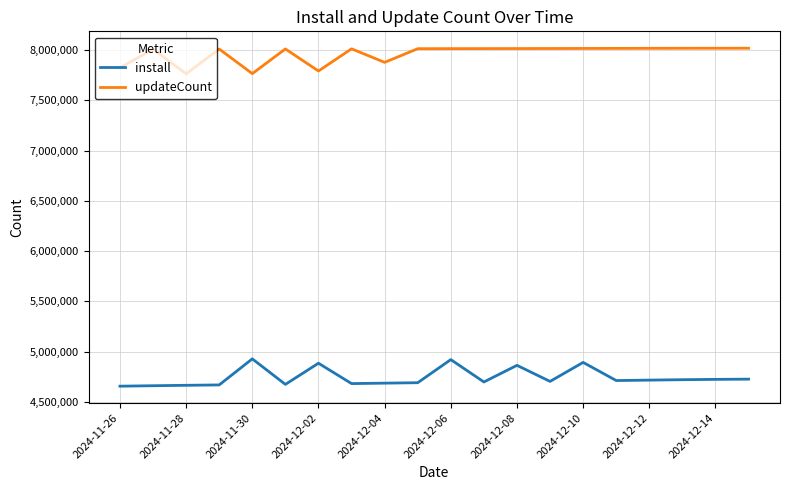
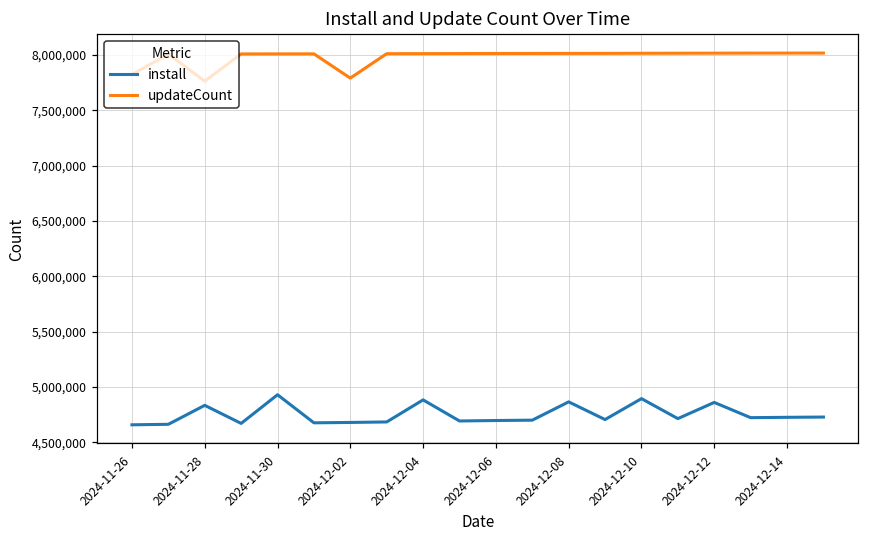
  {
    "install": {
      "2024-11-26": "4,660,000",
-     "2024-11-28": "4,670,000",
+     "2024-11-28": "4,830,000",
      "2024-11-30": "4,930,000",
-     "2024-12-02": "4,890,000",
-     "2024-12-04": "4,690,000",
-     "2024-12-06": "4,920,000",
+     "2024-12-02": "4,680,000",
+     "2024-12-04": "4,880,000",
+     "2024-12-06": "4,700,000",
      "2024-12-08": "4,860,000",
      "2024-12-10": "4,890,000",
-     "2024-12-12": "4,720,000",
+     "2024-12-12": "4,860,000",
      "2024-12-14": "4,720,000"
    },
    "updateCount": {
-     "2024-11-30": "7,760,000",
+     "2024-11-30": "8,010,000",
      "2024-12-02": "7,790,000",
-     "2024-12-04": "7,880,000",
+     "2024-12-04": "8,010,000",
      "2024-12-06": "8,010,000",
      "2024-12-08": "8,010,000",
      "2024-12-10": "8,010,000",
      "2024-12-12": "8,020,000",
      "2024-12-14": "8,020,000"
    }
  }
